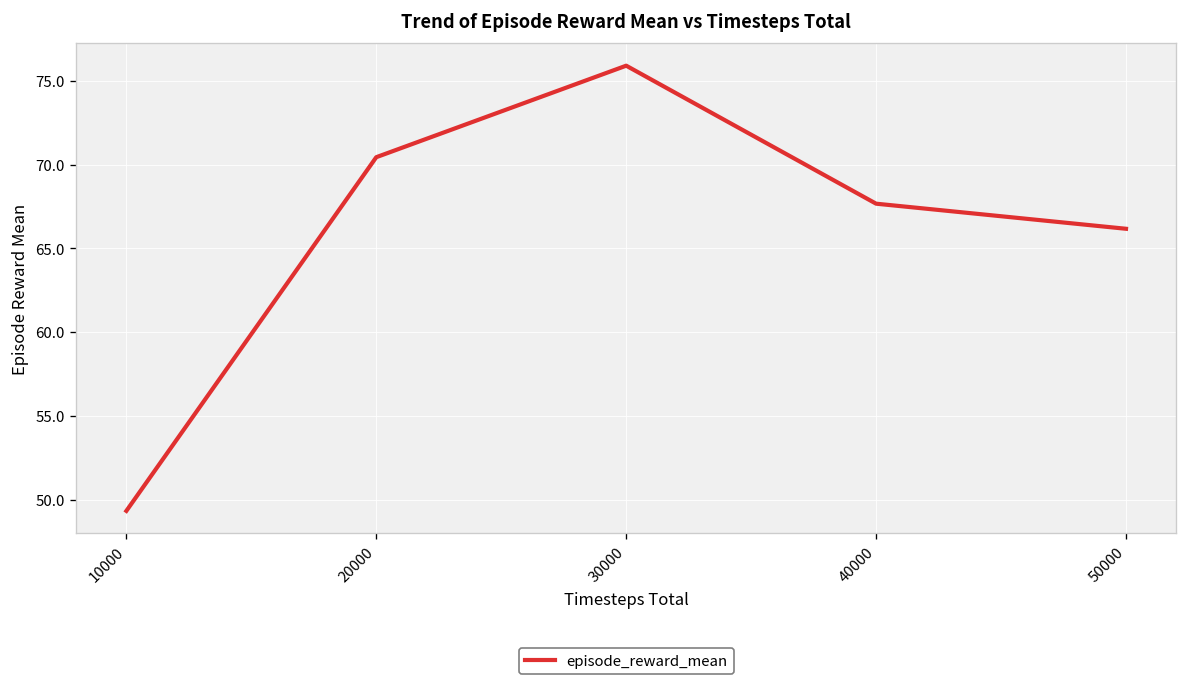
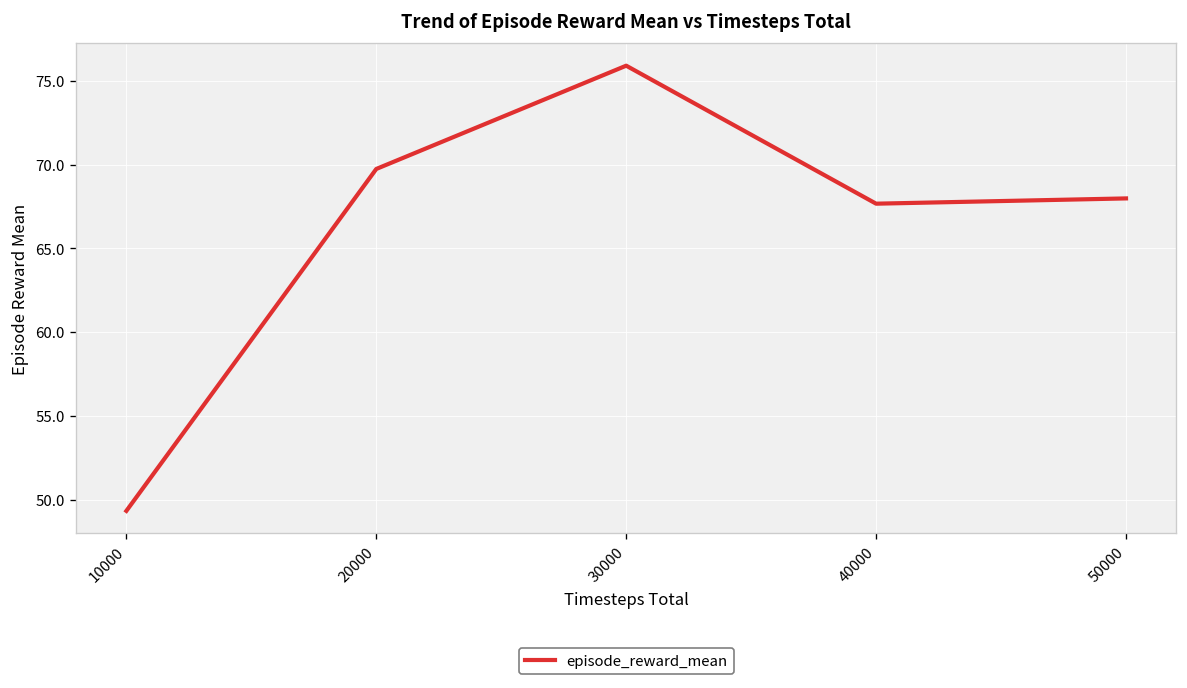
  {
    "10000": 49.3,
-   "20000": 70.4,
+   "20000": 69.7,
    "30000": 75.9,
    "40000": 67.7,
-   "50000": 66.2
+   "50000": 68.0
  }
